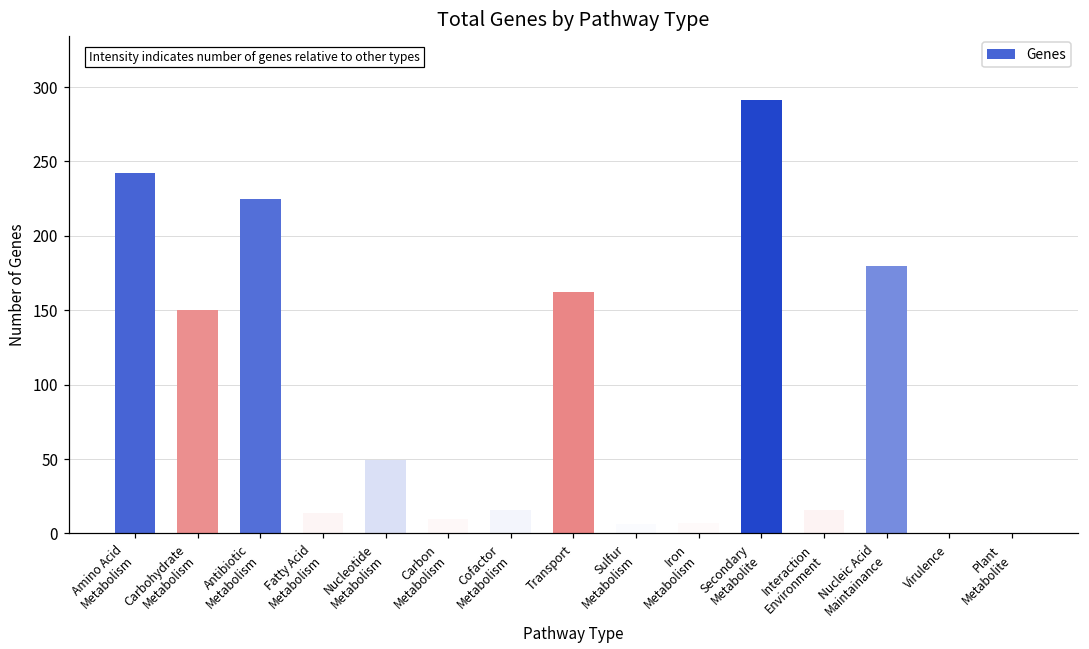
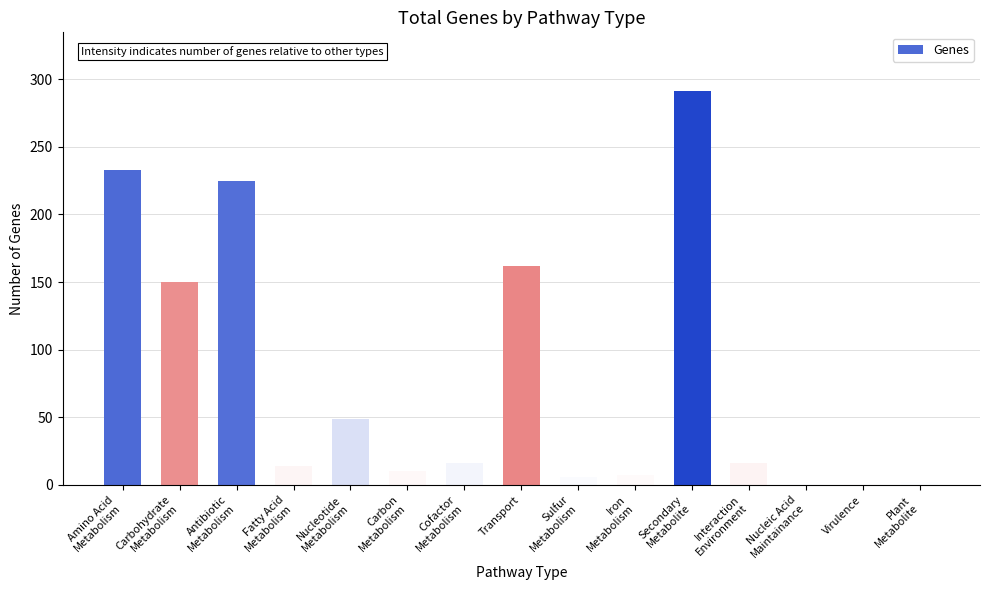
  {
-   "Amino Acid Metabolism": 242,
+   "Amino Acid Metabolism": 233,
    "Carbohydrate Metabolism": 150,
    "Antibiotic Metabolism": 225,
    "Fatty Acid Metabolism": 14,
    "Nucleotide Metabolism": 49,
    "Carbon Metabolism": 10,
    "Cofactor Metabolism": 16,
    "Transport": 162,
    "Sulfur Metabolism": 6,
    "Iron Metabolism": 7,
    "Secondary Metabolite": 291,
    "Interaction Environment": 16,
-   "Nucleic Acid Maintainance": 180,
+   "Nucleic Acid Maintainance": 1,
    "Plant Metabolite": 2
  }
